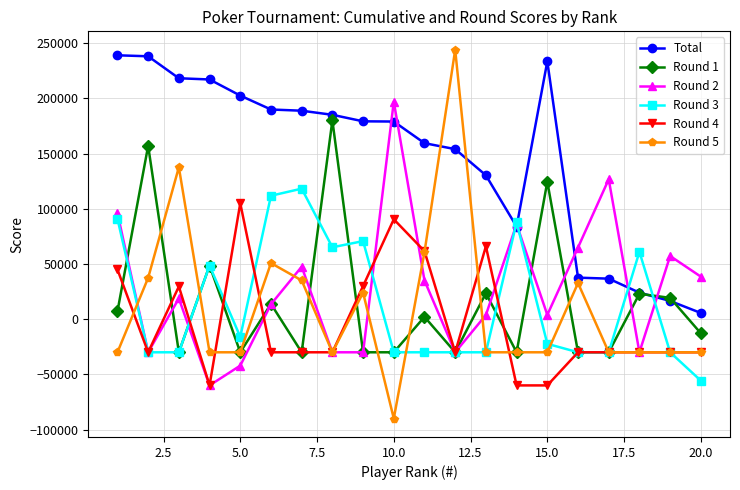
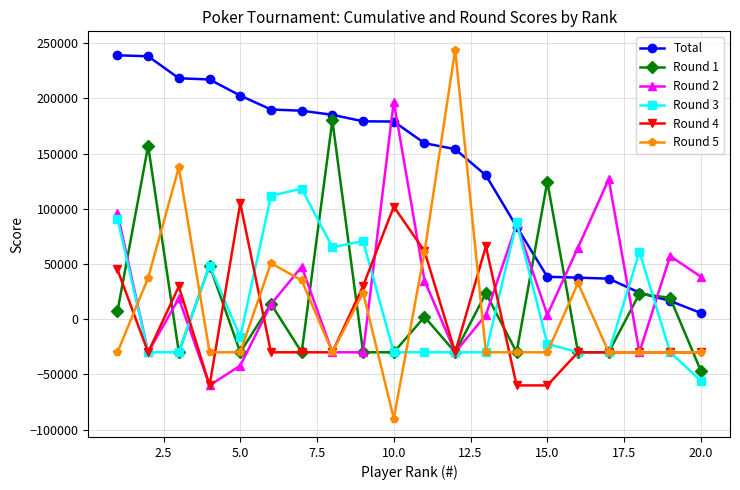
  {
    "Total": {
      "5.0": 203000,
      "10.0": 179000,
-     "15.0": 234000,
+     "15.0": 38000,
      "20.0": 6000
    },
    "Round 1": {
      "15.0": 125000,
-     "20.0": -13000
+     "20.0": -47000
    },
    "Round 2": {
      "5.0": -42000,
      "10.0": 197000,
      "15.0": 4000,
      "20.0": 39000
    },
    "Round 3": {
      "5.0": -16000,
      "15.0": -22000,
      "20.0": -56000
    },
    "Round 4": {
      "5.0": 105000,
-     "10.0": 90000,
+     "10.0": 102000,
      "15.0": -60000
    },
    "Round 5": {
      "10.0": -90000,
      "15.0": -30000
    }
  }
